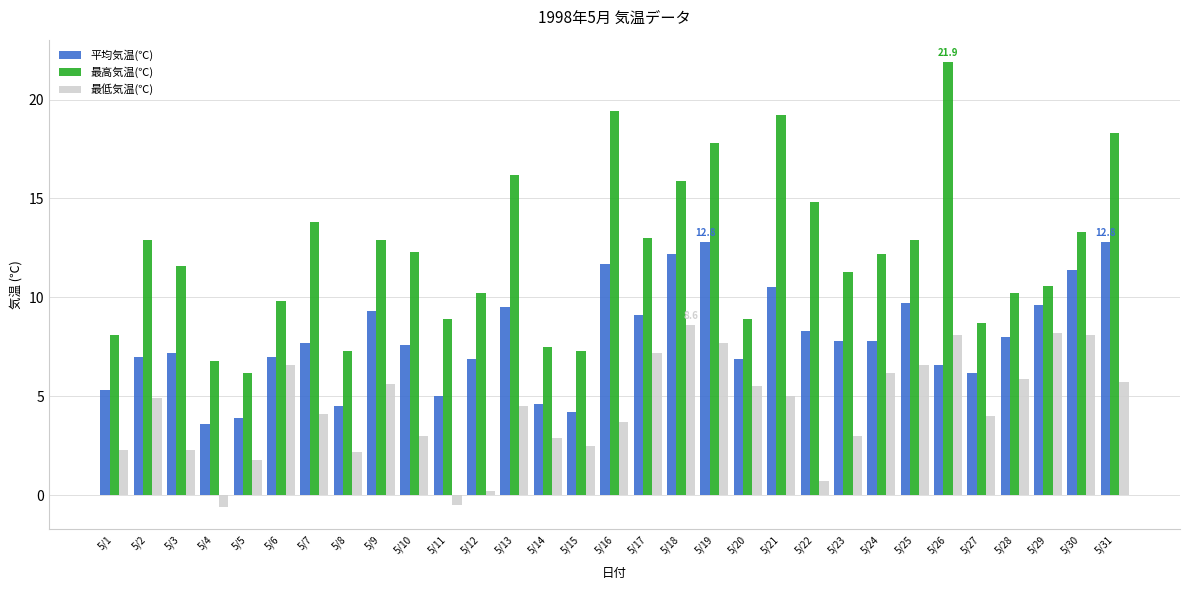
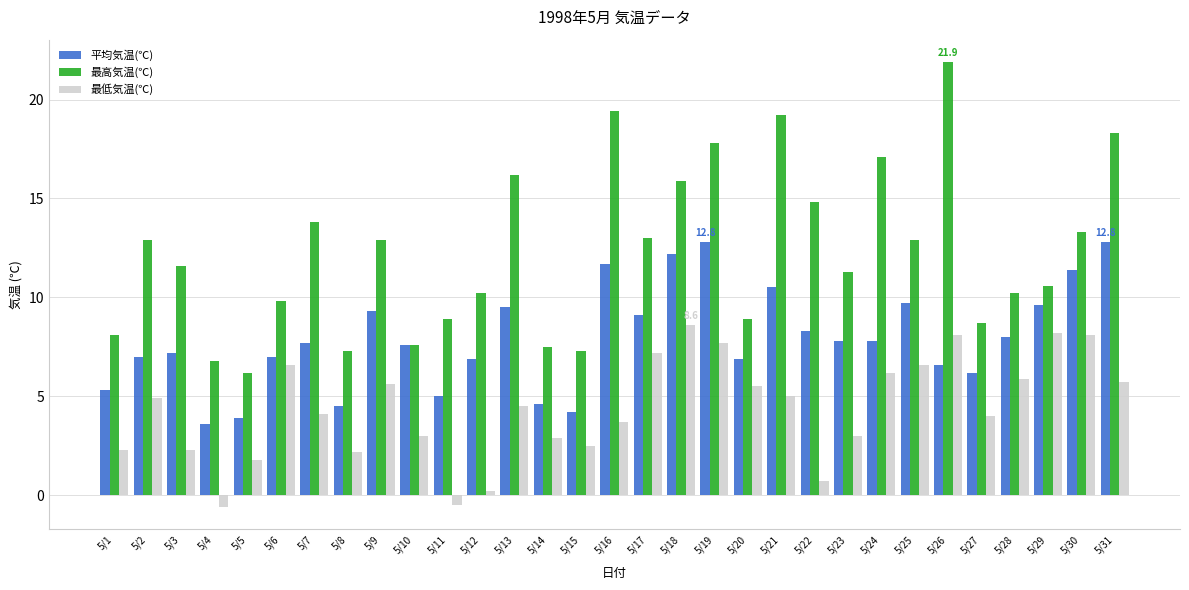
  {
    "平均気温(℃)": {
      "5/19": 12.8,
      "5/31": 12.8
    },
    "最高気温(℃)": {
      "5/1": 8.1,
      "5/2": 12.9,
      "5/3": 11.6,
      "5/4": 6.8,
      "5/5": 6.2,
      "5/6": 9.8,
      "5/7": 13.8,
      "5/8": 7.3,
      "5/9": 12.9,
-     "5/10": 12.3,
+     "5/10": 7.6,
      "5/11": 8.9,
      "5/12": 10.2,
      "5/13": 16.2,
      "5/14": 7.5,
      "5/15": 7.3,
      "5/16": 19.4,
      "5/17": 13.0,
      "5/18": 15.9,
      "5/19": 17.8,
      "5/20": 8.9,
      "5/21": 19.2,
      "5/22": 14.8,
      "5/23": 11.3,
-     "5/24": 12.2,
+     "5/24": 17.1,
      "5/25": 12.9,
      "5/27": 8.7,
      "5/28": 10.2,
      "5/29": 10.6,
      "5/30": 13.3,
      "5/31": 18.3
    },
    "最低気温(℃)": {
      "5/1": 2.3,
      "5/2": 4.9,
      "5/3": 2.3,
      "5/4": -0.6,
      "5/5": 1.8,
      "5/6": 6.6,
      "5/7": 4.1,
      "5/8": 2.2,
      "5/9": 5.6,
      "5/10": 3.0,
      "5/11": -0.5,
      "5/12": 0.2,
      "5/13": 4.5,
      "5/14": 2.9,
      "5/15": 2.5,
      "5/16": 3.7,
      "5/17": 7.2,
      "5/18": 8.6,
      "5/19": 7.7,
      "5/20": 5.5,
      "5/21": 5.0,
      "5/22": 0.7,
      "5/23": 3.0,
      "5/24": 6.2,
      "5/25": 6.6,
      "5/26": 8.1,
      "5/27": 4.0,
      "5/28": 5.9,
      "5/29": 8.2,
      "5/30": 8.1,
      "5/31": 5.7
    }
  }
